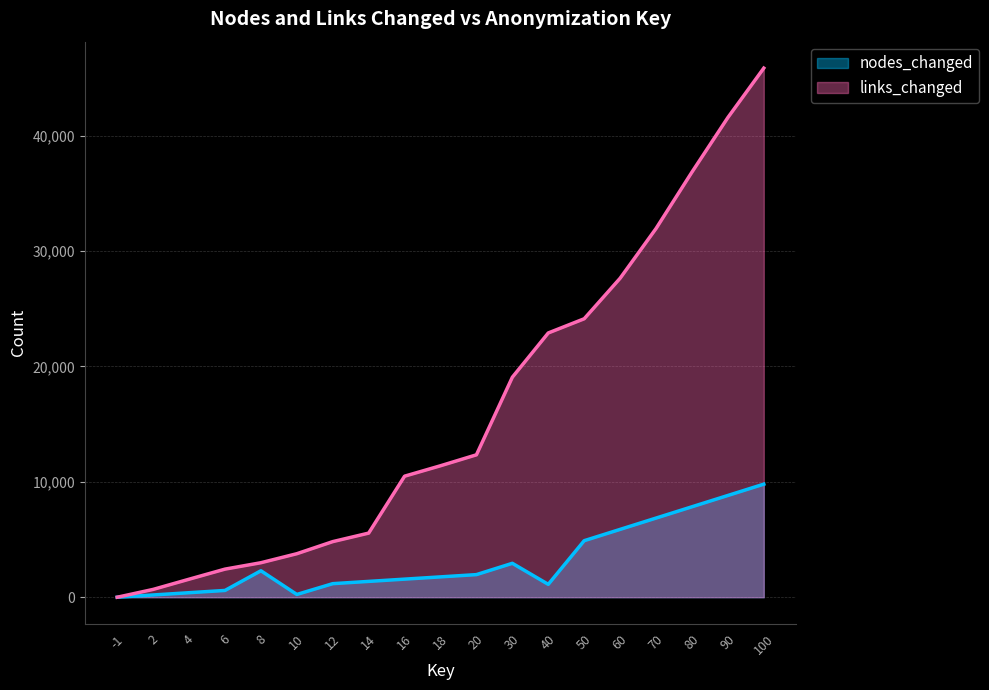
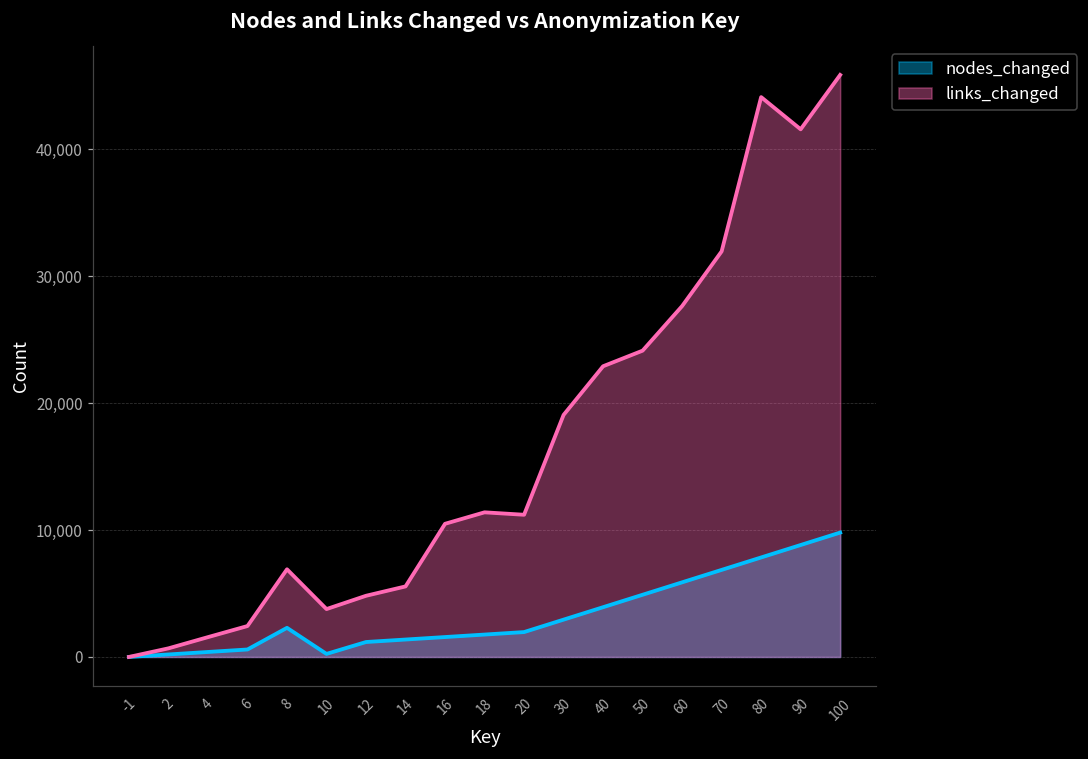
  {
    "nodes_changed": {
      "2": "200",
      "4": "400",
      "6": "600",
      "8": "2,300",
      "10": "200",
      "12": "1,200",
      "14": "1,400",
      "16": "1,600",
      "18": "1,800",
      "20": "2,000",
      "30": "2,900",
-     "40": "1,100",
+     "40": "3,900",
      "50": "4,900",
      "60": "5,900",
      "70": "6,900",
      "80": "7,800",
      "90": "8,800",
      "100": "9,800"
    },
    "links_changed": {
      "2": "700",
      "4": "1,600",
      "6": "2,400",
-     "8": "3,000",
+     "8": "6,900",
      "10": "3,800",
      "12": "4,800",
      "14": "5,600",
      "16": "10,500",
      "18": "11,400",
-     "20": "12,300",
+     "20": "11,200",
      "30": "19,100",
      "40": "22,900",
      "50": "24,100",
      "60": "27,600",
      "70": "32,000",
-     "80": "36,800",
+     "80": "44,100",
      "90": "41,600",
      "100": "45,900"
    }
  }
